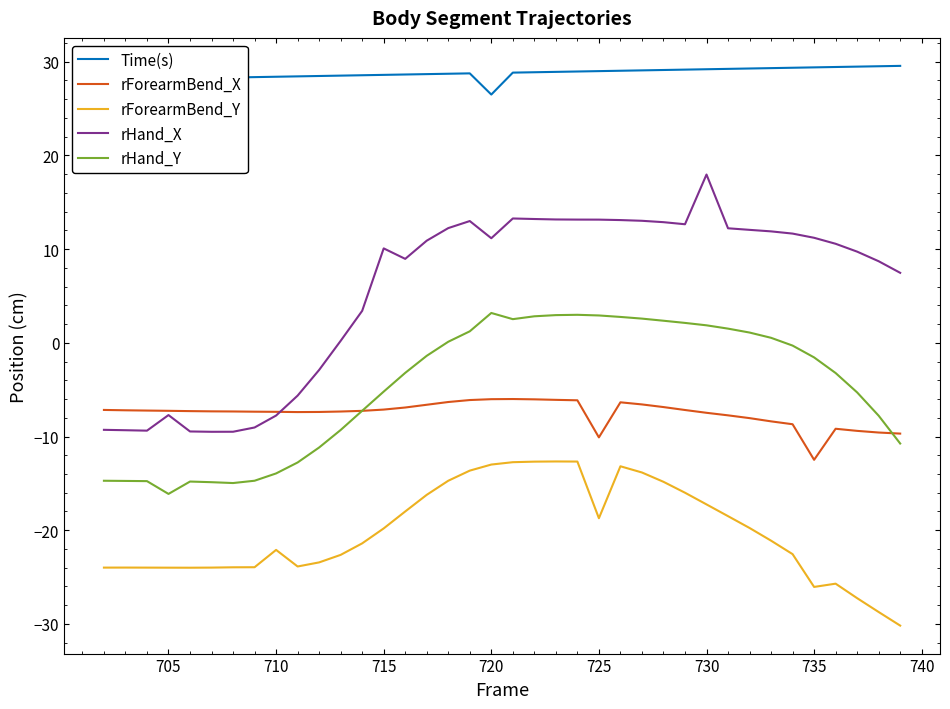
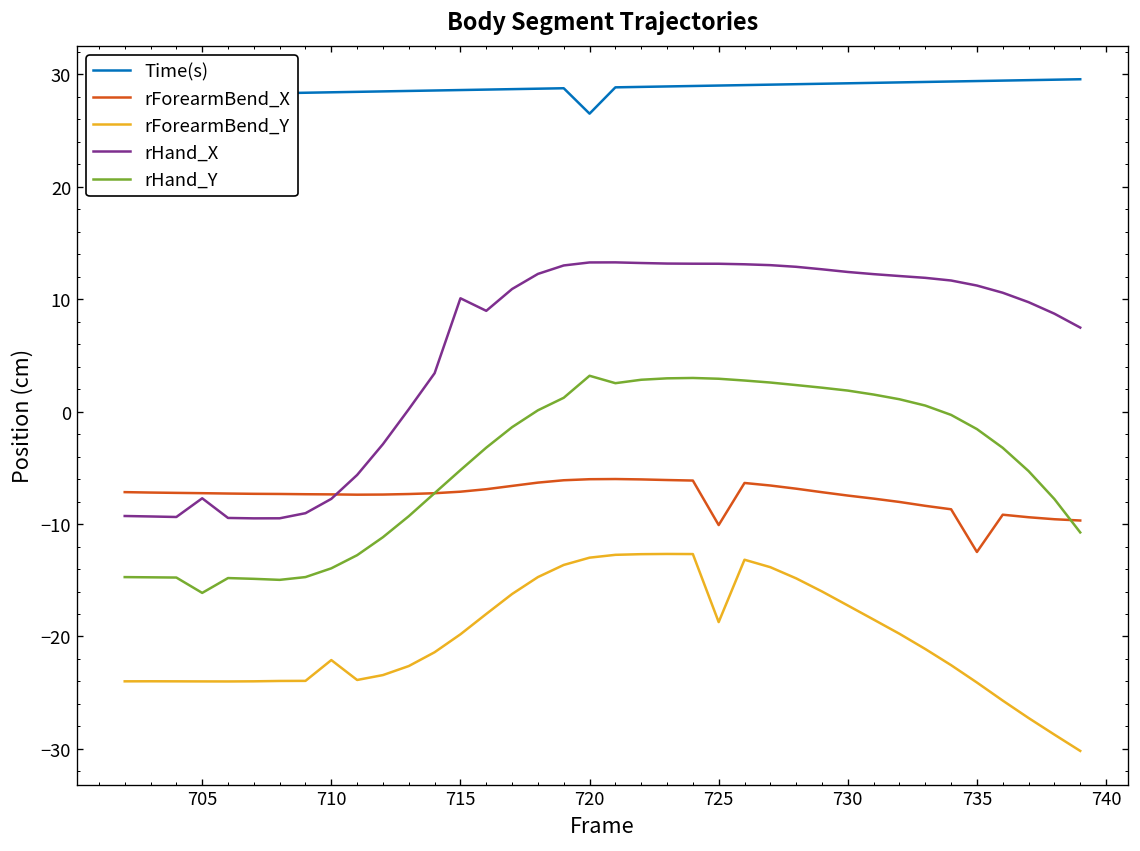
  {
    "Time(s)": {
      "710": 28,
      "715": 29,
      "720": 27,
      "725": 29,
      "730": 29,
      "735": 29
    },
    "rForearmBend_X": {
      "705": -7,
      "710": -7,
      "715": -7,
      "720": -6,
      "725": -10,
      "730": -7,
      "735": -12
    },
    "rForearmBend_Y": {
      "705": -24,
      "710": -22,
      "715": -20,
      "720": -13,
      "725": -19,
      "730": -17,
-     "735": -26
+     "735": -24
    },
    "rHand_X": {
      "705": -8,
      "710": -8,
      "715": 10,
-     "720": 11,
+     "720": 13,
      "725": 13,
-     "730": 18,
+     "730": 12,
      "735": 11
    },
    "rHand_Y": {
      "705": -16,
      "710": -14,
      "715": -5,
      "720": 3,
      "725": 3,
      "730": 2,
      "735": -2
    }
  }
